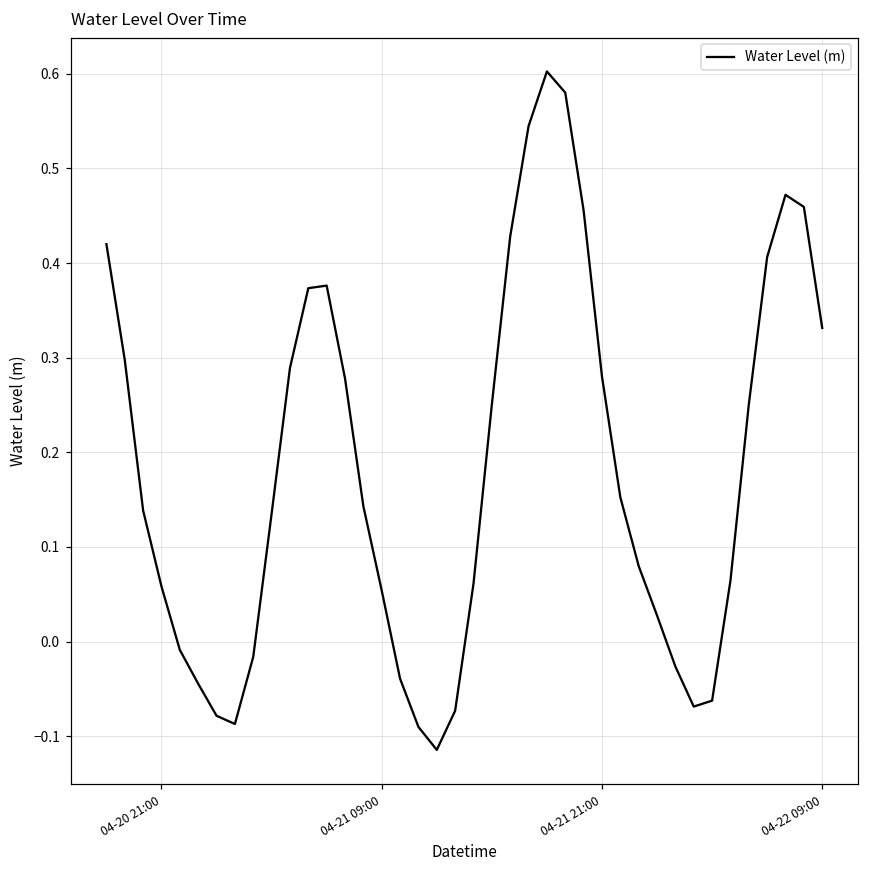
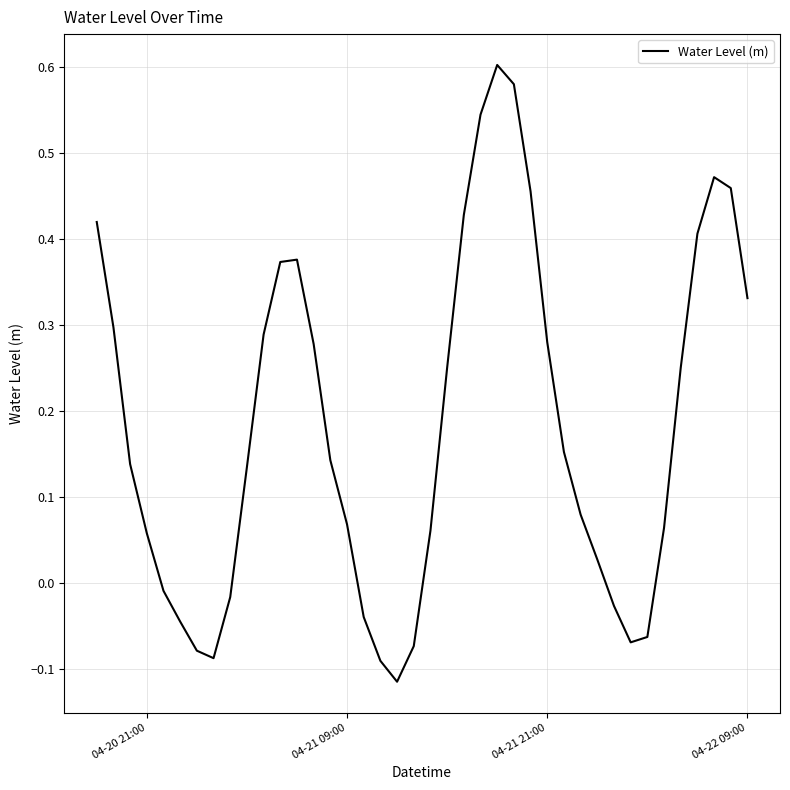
  {
    "04-20 21:00": 0.06,
-   "04-21 09:00": 0.05,
+   "04-21 09:00": 0.07,
    "04-21 21:00": 0.28,
    "04-22 09:00": 0.33
  }
